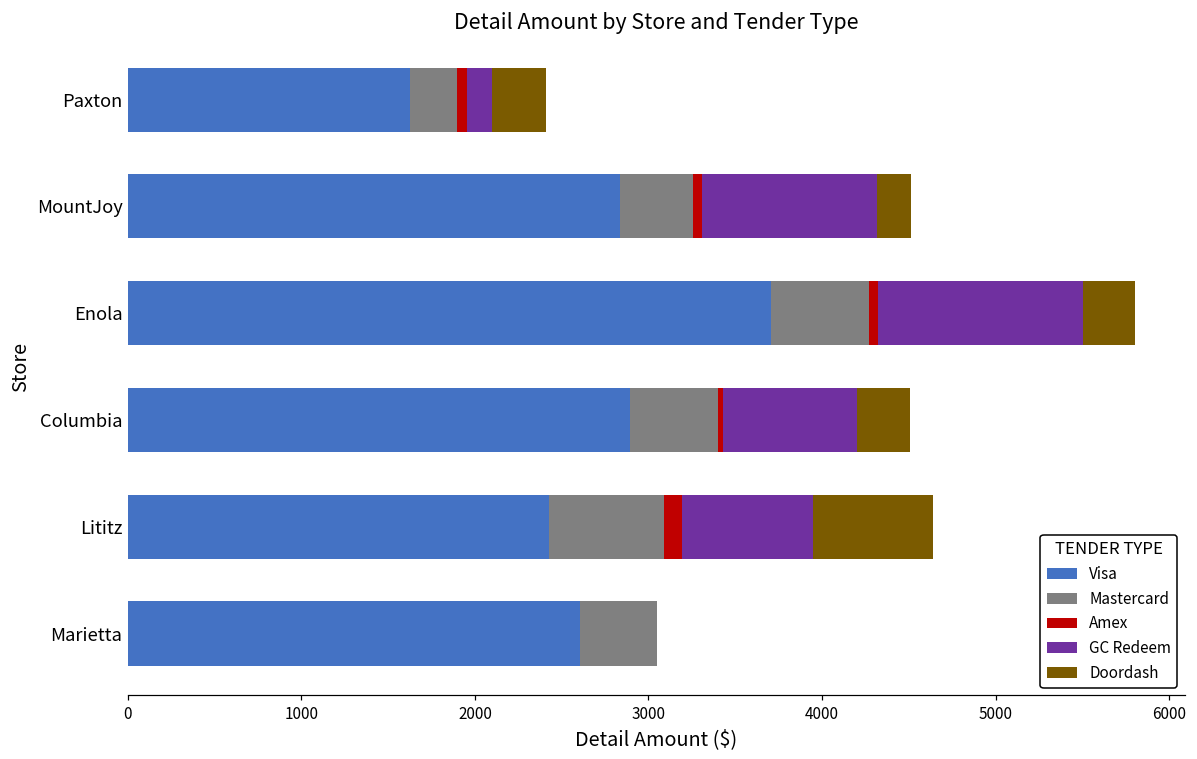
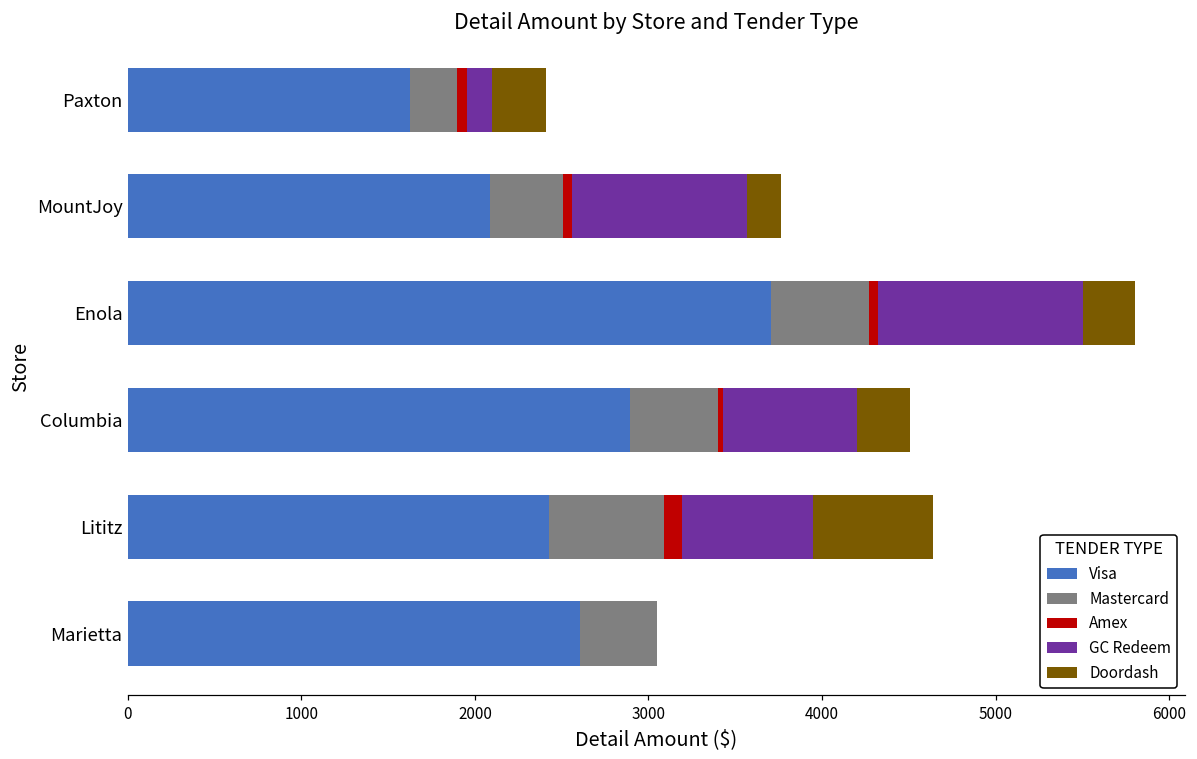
  {
    "Visa": {
      "Paxton": 1620,
-     "MountJoy": 2840,
+     "MountJoy": 2090,
      "Enola": 3710,
      "Columbia": 2900,
      "Lititz": 2430,
      "Marietta": 2600
    },
    "Mastercard": {
      "Paxton": 270,
      "MountJoy": 420,
      "Enola": 560,
      "Columbia": 510,
      "Lititz": 660,
      "Marietta": 440
    },
    "Amex": {
      "Paxton": 60,
      "MountJoy": 50,
      "Enola": 50,
      "Columbia": 30,
      "Lititz": 100,
      "Marietta": 0
    },
    "GC Redeem": {
      "Paxton": 150,
      "MountJoy": 1010,
      "Enola": 1180,
      "Columbia": 770,
      "Lititz": 750,
      "Marietta": 0
    },
    "Doordash": {
      "Paxton": 310,
      "MountJoy": 190,
      "Enola": 300,
      "Columbia": 310,
      "Lititz": 700,
      "Marietta": 0
    }
  }
